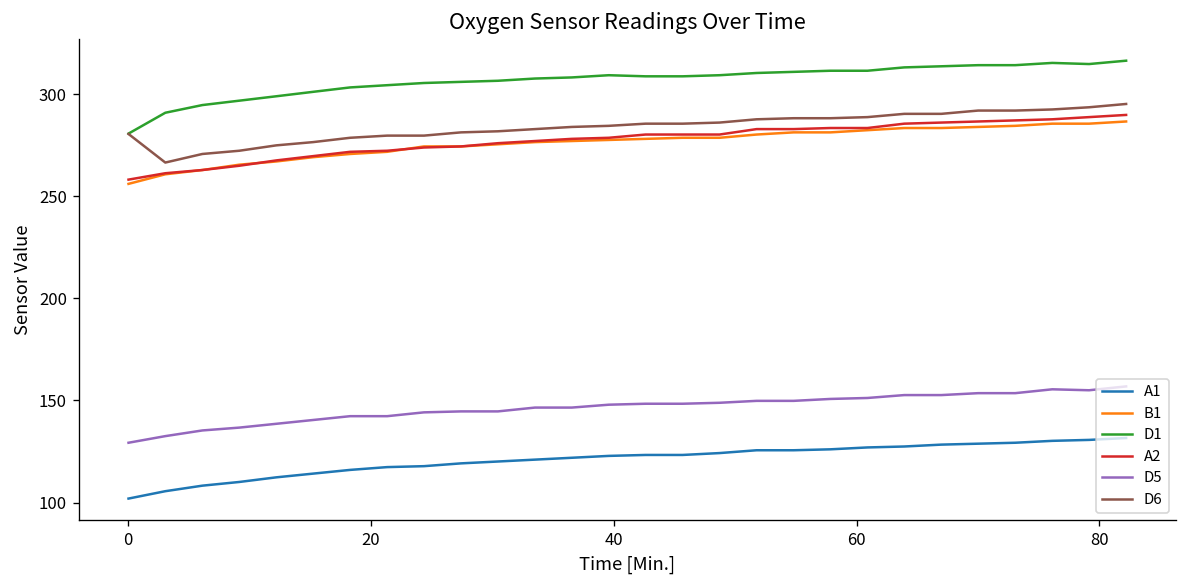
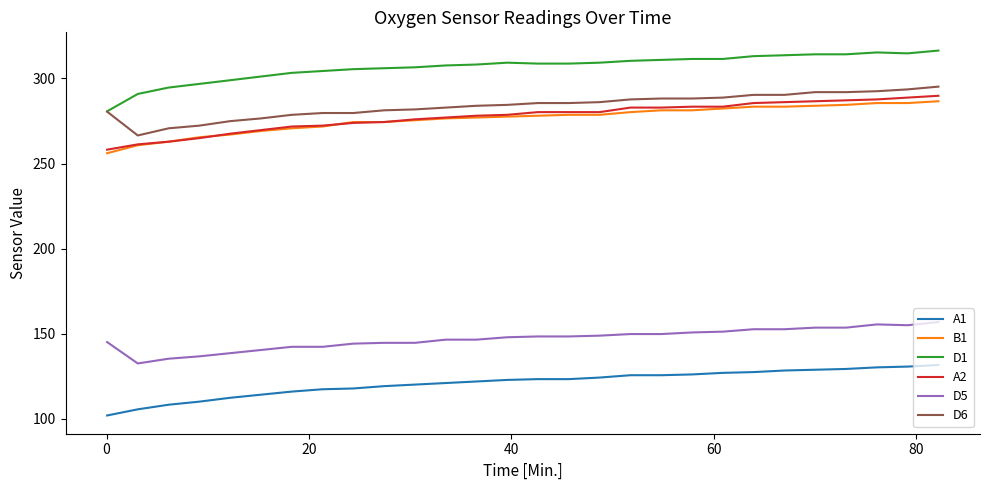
  {
    "A1": {
      "0": 102
    },
    "B1": {
      "0": 256
    },
    "A2": {
      "0": 258
    },
    "D5": {
-     "0": 129
+     "0": 145
    }
  }
